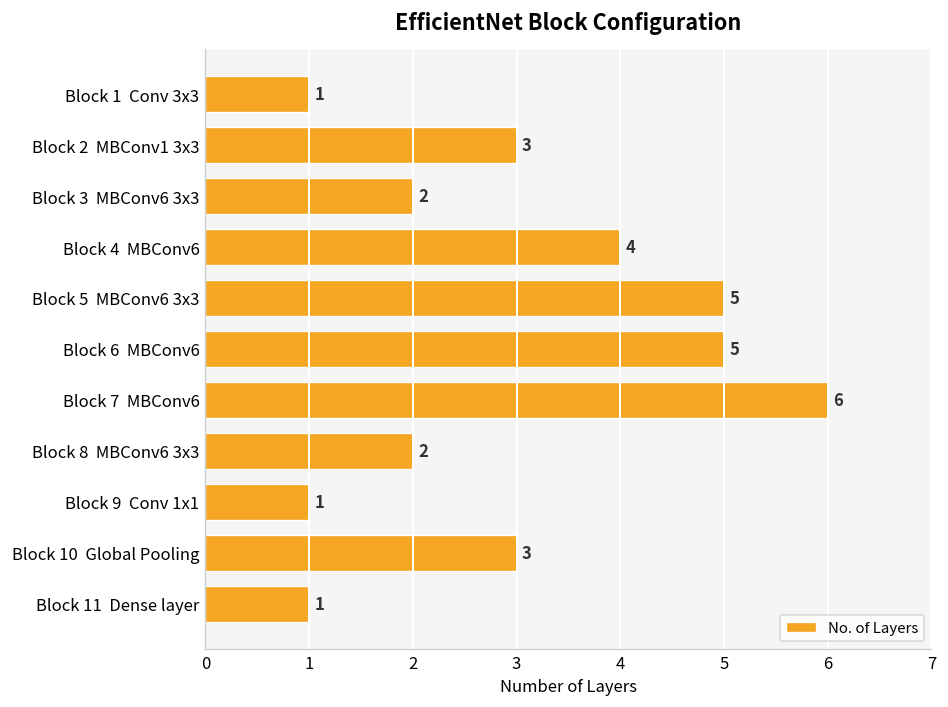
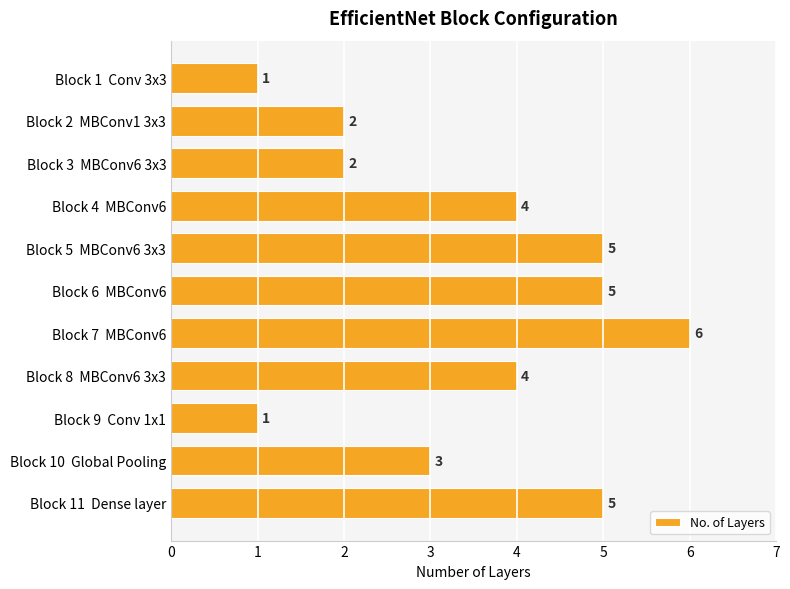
  {
    "Block 1 Conv 3x3": 1,
-   "Block 2 MBConv1 3x3": 3,
+   "Block 2 MBConv1 3x3": 2,
    "Block 3 MBConv6 3x3": 2,
    "Block 4 MBConv6": 4,
    "Block 5 MBConv6 3x3": 5,
    "Block 6 MBConv6": 5,
    "Block 7 MBConv6": 6,
-   "Block 8 MBConv6 3x3": 2,
+   "Block 8 MBConv6 3x3": 4,
    "Block 9 Conv 1x1": 1,
    "Block 10 Global Pooling": 3,
-   "Block 11 Dense layer": 1
+   "Block 11 Dense layer": 5
  }
